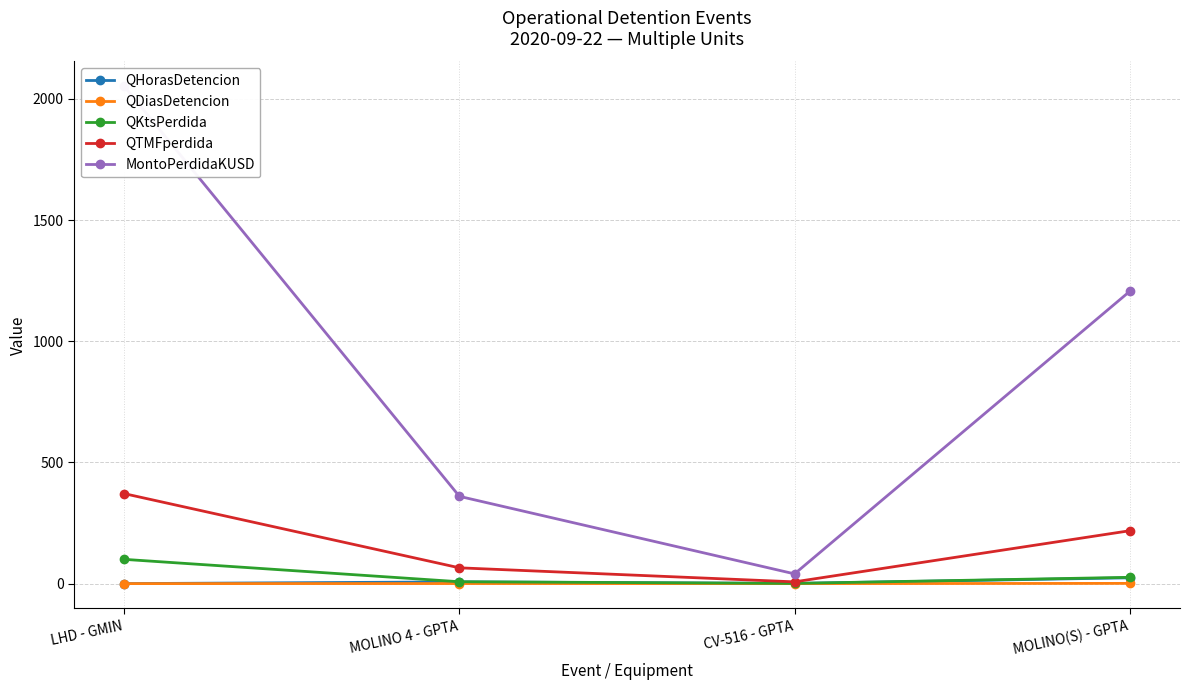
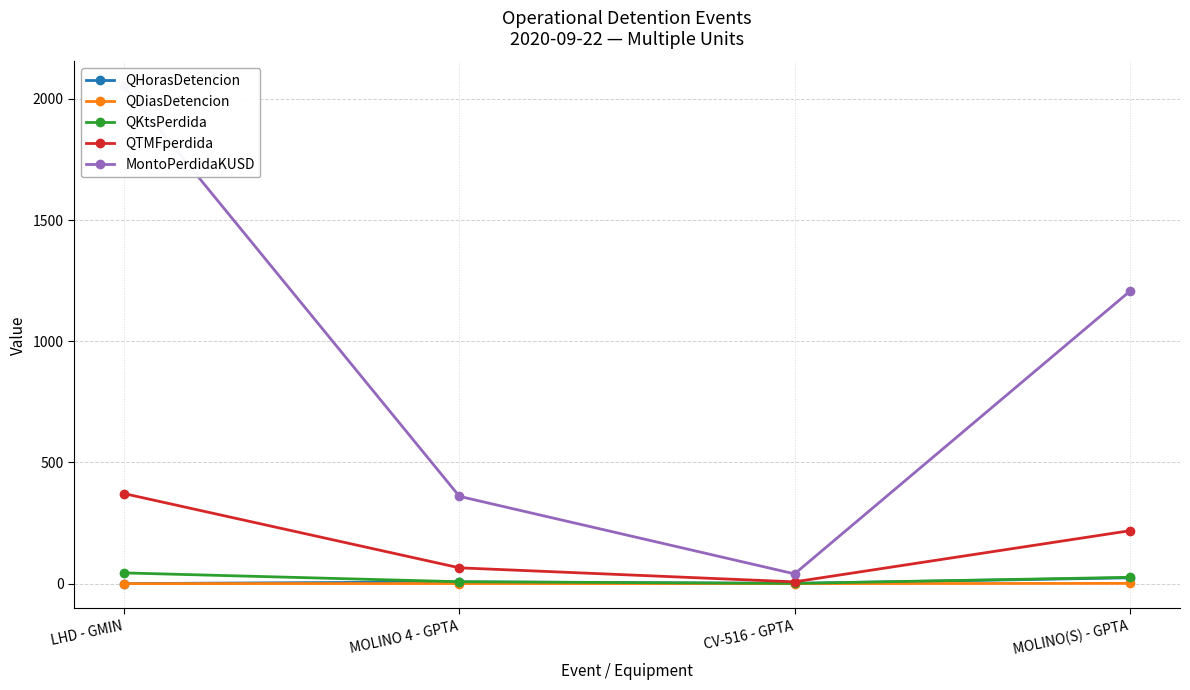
  {
    "QDiasDetencion": {
      "MOLINO(S) - GPTA": 0
    },
    "QKtsPerdida": {
-     "LHD - GMIN": 100
+     "LHD - GMIN": 40
    },
    "QTMFperdida": {
      "LHD - GMIN": 370,
      "MOLINO 4 - GPTA": 70,
      "MOLINO(S) - GPTA": 220
    },
    "MontoPerdidaKUSD": {
      "MOLINO 4 - GPTA": 360,
      "CV-516 - GPTA": 40,
      "MOLINO(S) - GPTA": 1210
    }
  }
